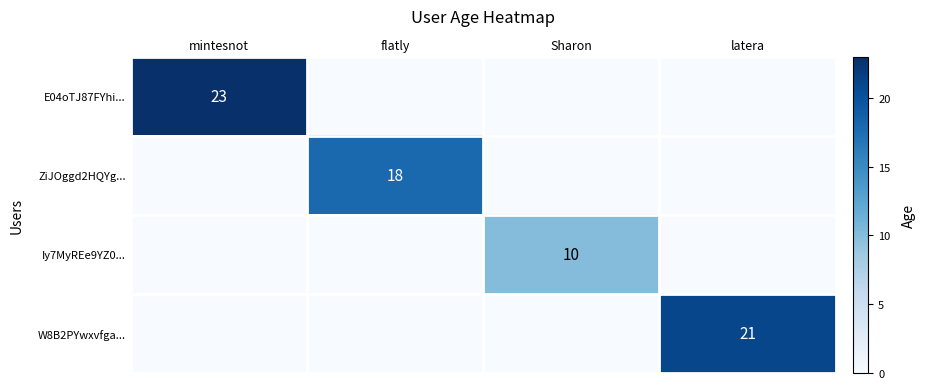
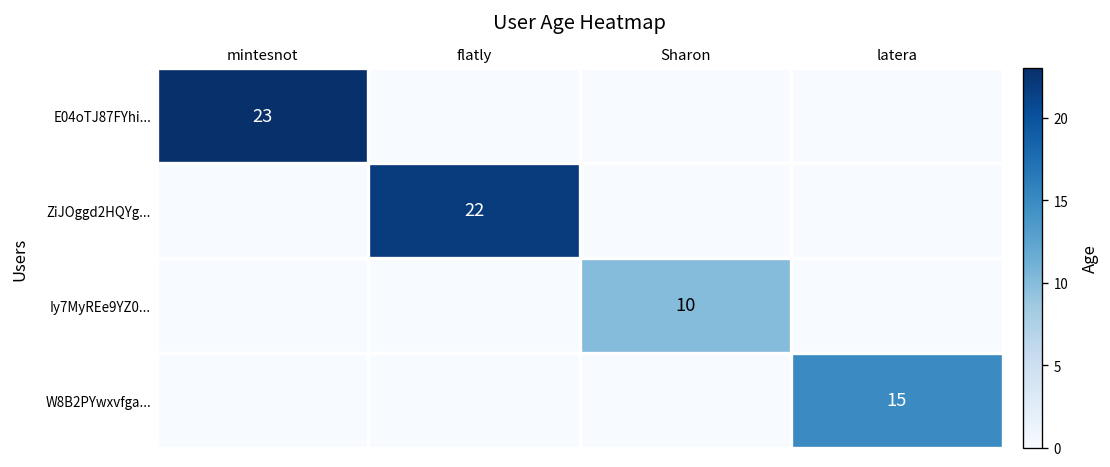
  {
    "E04oTJ87FYhi...": {
      "mintesnot": 23
    },
    "ZiJOggd2HQYg...": {
-     "flatly": 18
+     "flatly": 22
    },
    "Iy7MyREe9YZ0...": {
      "Sharon": 10
    },
    "W8B2PYwxvfga...": {
-     "latera": 21
+     "latera": 15
    }
  }
